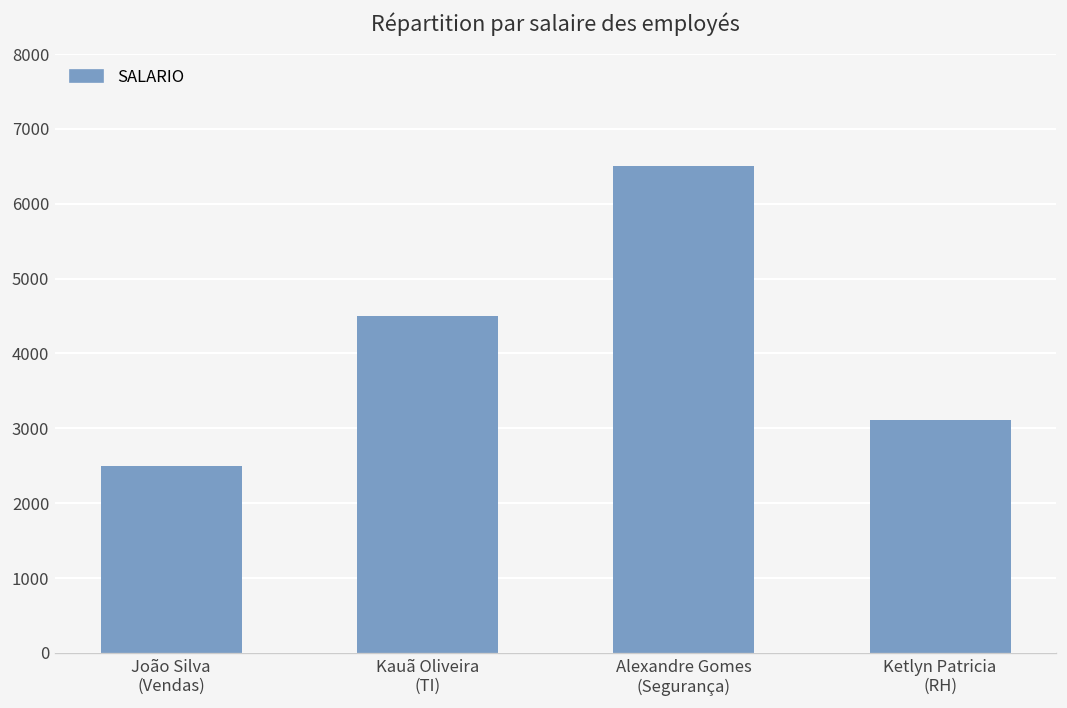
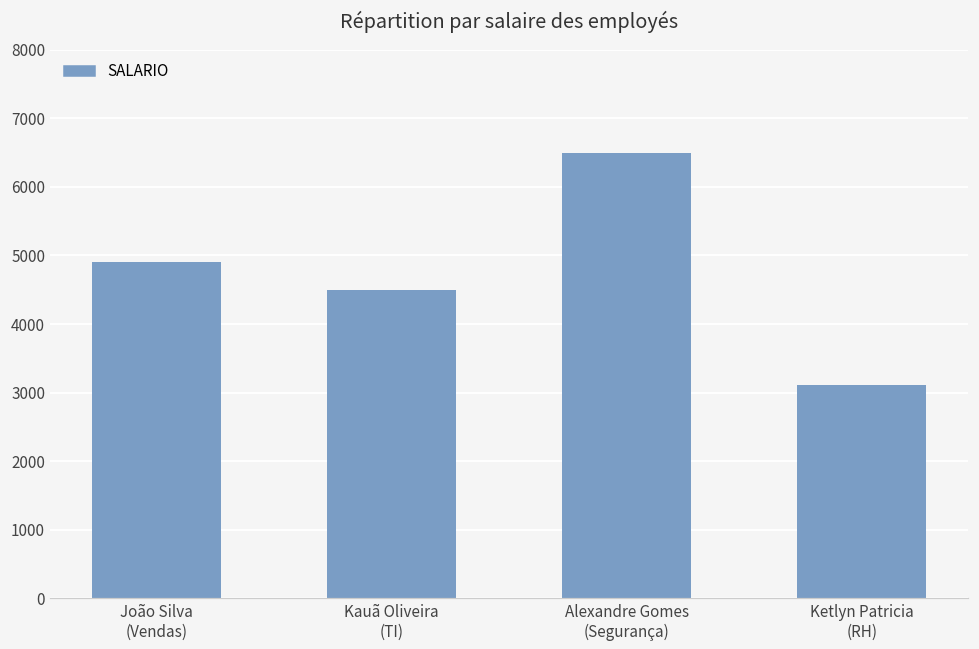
  {
-   "João Silva (Vendas)": 2500,
+   "João Silva (Vendas)": 4900,
    "Kauã Oliveira (TI)": 4500,
    "Alexandre Gomes (Segurança)": 6500,
    "Ketlyn Patricia (RH)": 3100
  }
